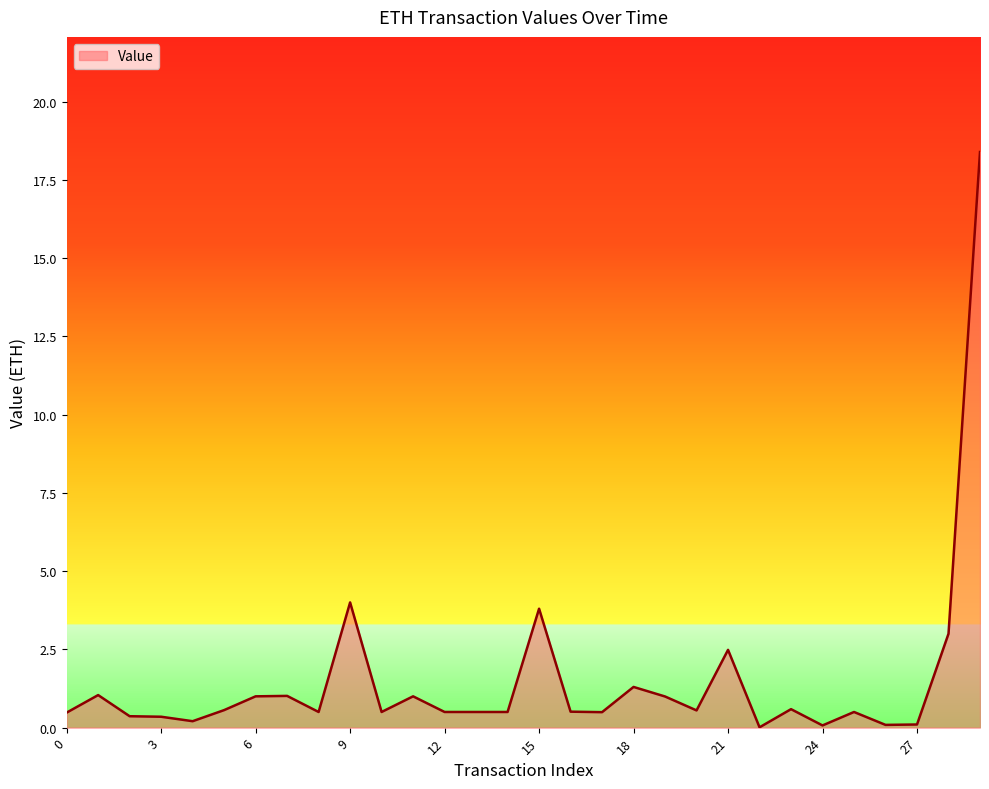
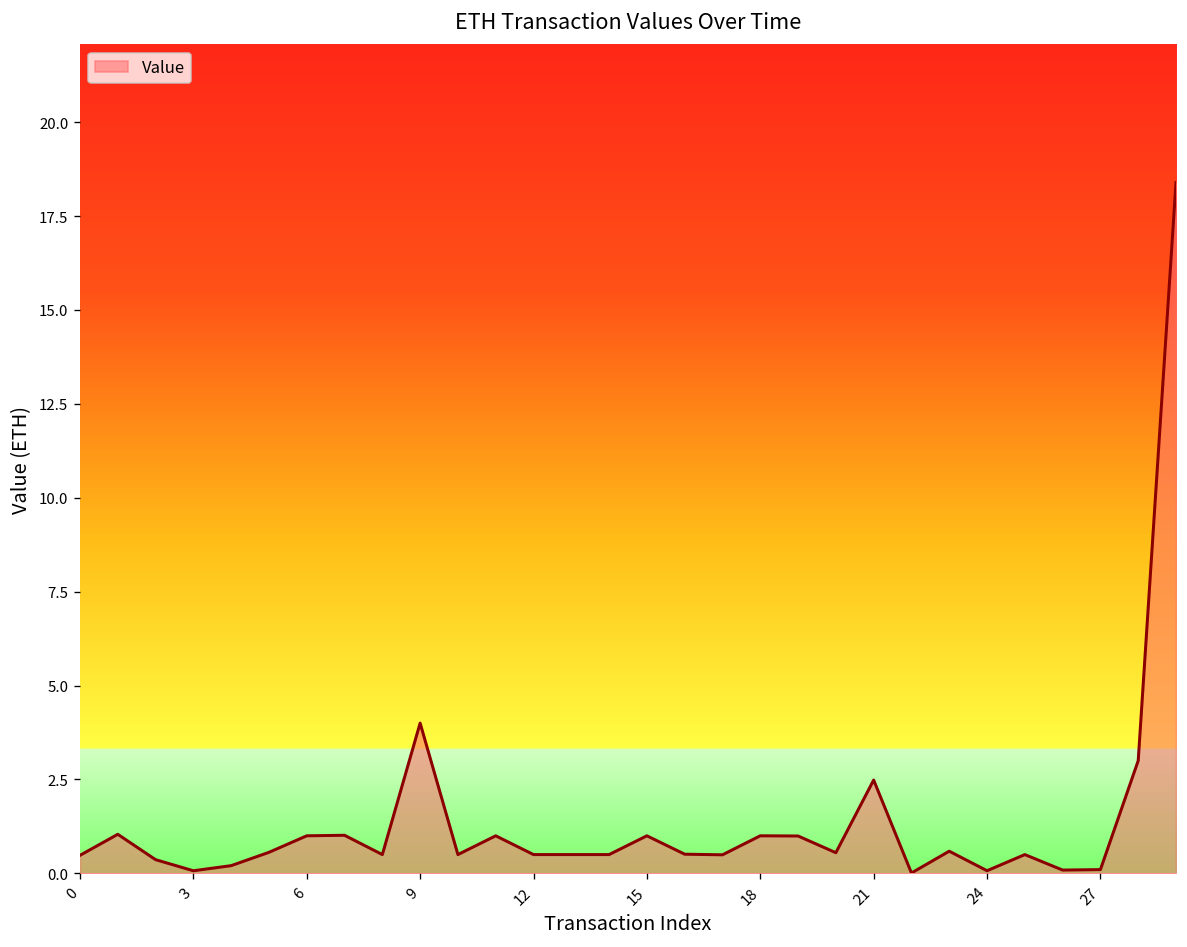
  {
    "0": 0.5,
-   "3": 0.3,
+   "3": 0.1,
    "6": 1.0,
    "9": 4.0,
    "12": 0.5,
-   "15": 3.8,
-   "18": 1.3,
+   "15": 1.0,
+   "18": 1.0,
    "21": 2.5,
    "24": 0.1,
    "27": 0.1
  }
